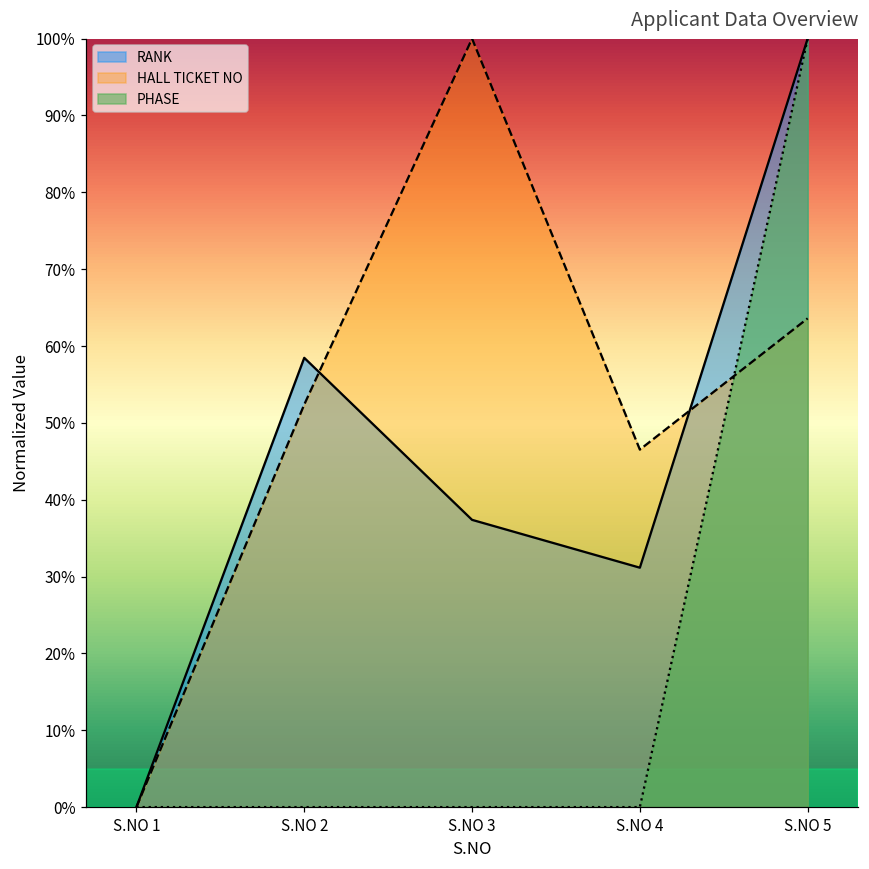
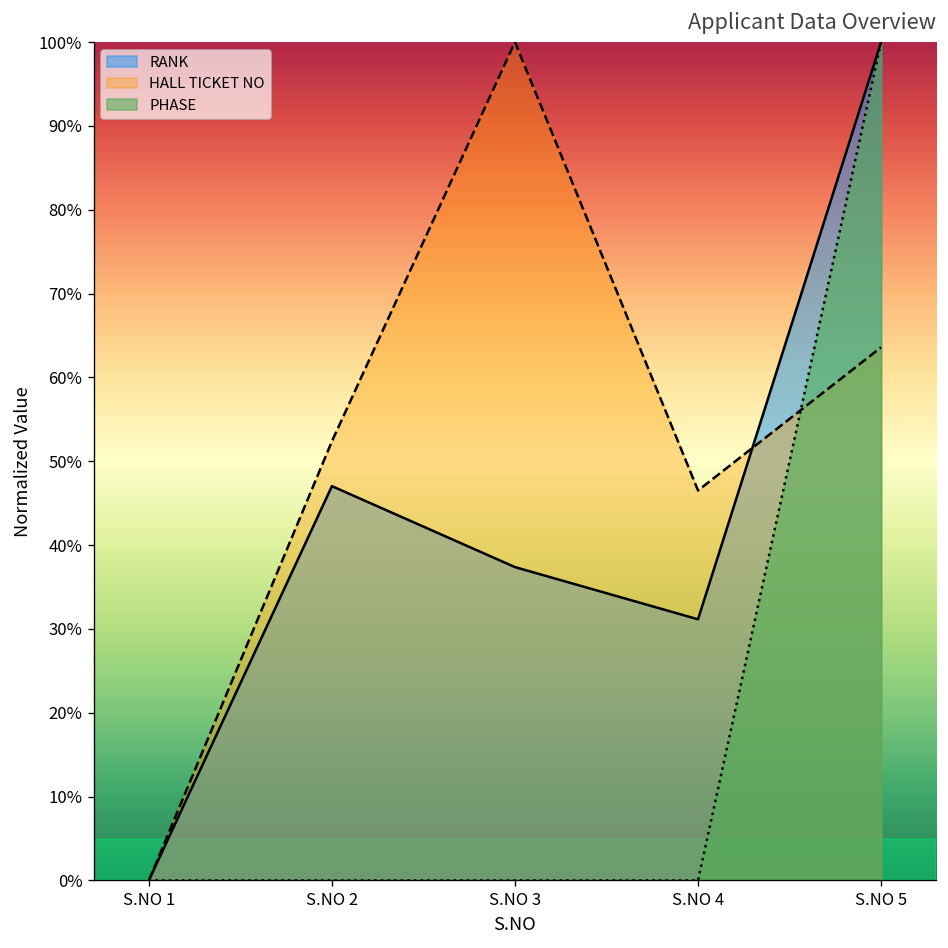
  {
    "RANK": {
-     "S.NO 2": "58%",
+     "S.NO 2": "47%",
      "S.NO 3": "37%",
      "S.NO 4": "31%"
    },
    "HALL TICKET NO": {
      "S.NO 2": "52%",
      "S.NO 3": "100%",
      "S.NO 4": "47%",
      "S.NO 5": "64%"
    },
    "PHASE": {
      "S.NO 2": "0%",
      "S.NO 3": "0%",
      "S.NO 4": "0%"
    }
  }
